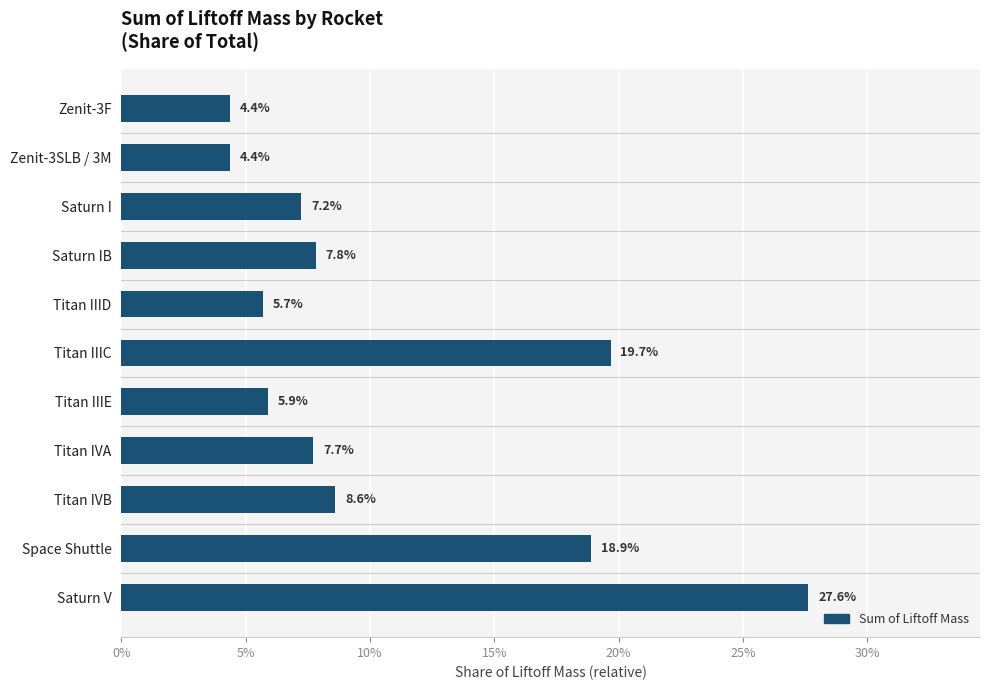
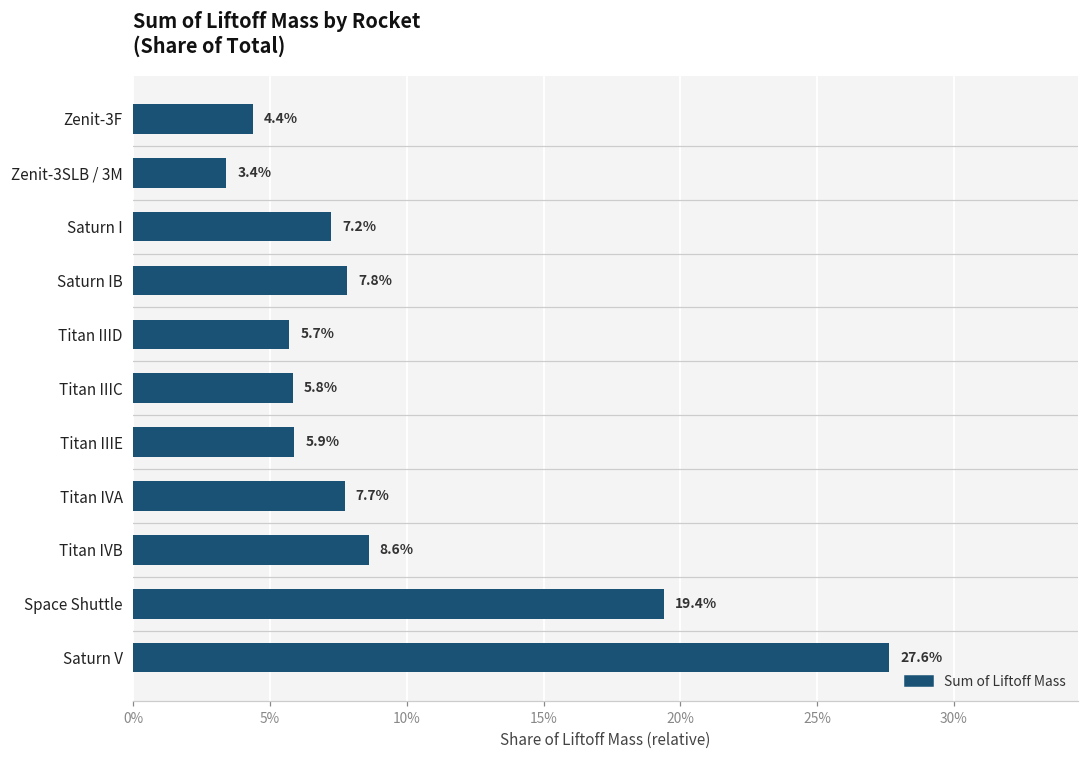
  {
    "Zenit-3F": "4.4%",
-   "Zenit-3SLB / 3M": "4.4%",
+   "Zenit-3SLB / 3M": "3.4%",
    "Saturn I": "7.2%",
    "Saturn IB": "7.8%",
    "Titan IIID": "5.7%",
-   "Titan IIIC": "19.7%",
+   "Titan IIIC": "5.8%",
    "Titan IIIE": "5.9%",
    "Titan IVA": "7.7%",
    "Titan IVB": "8.6%",
-   "Space Shuttle": "18.9%",
+   "Space Shuttle": "19.4%",
    "Saturn V": "27.6%"
  }
